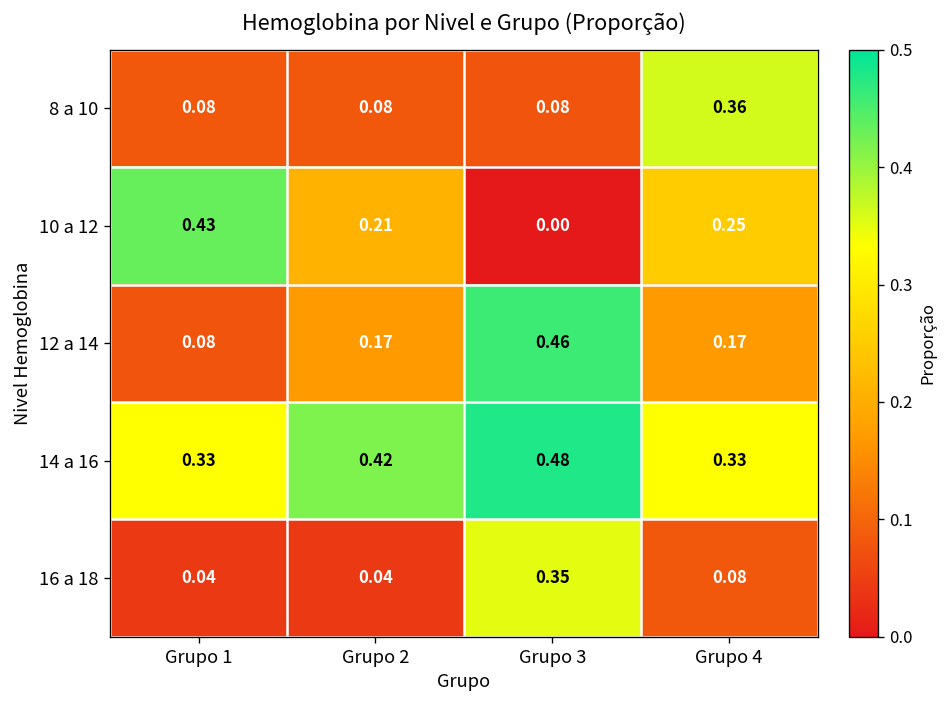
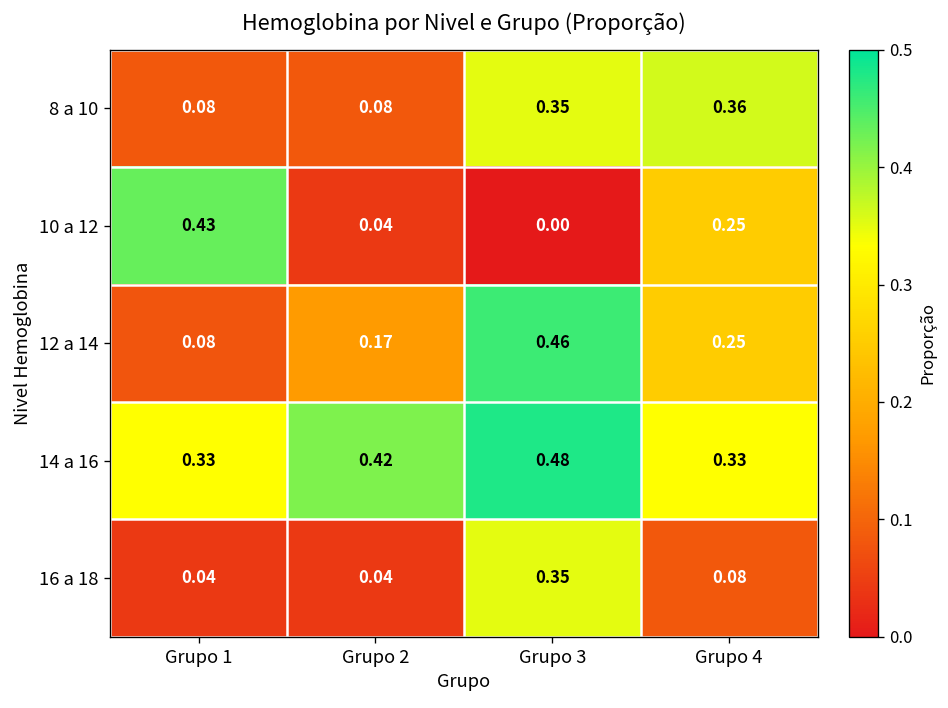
  {
    "8 a 10": {
      "Grupo 1": 0.08,
      "Grupo 2": 0.08,
-     "Grupo 3": 0.08,
+     "Grupo 3": 0.35,
      "Grupo 4": 0.36
    },
    "10 a 12": {
      "Grupo 1": 0.43,
-     "Grupo 2": 0.21,
+     "Grupo 2": 0.04,
      "Grupo 3": 0.00,
      "Grupo 4": 0.25
    },
    "12 a 14": {
      "Grupo 1": 0.08,
      "Grupo 2": 0.17,
      "Grupo 3": 0.46,
-     "Grupo 4": 0.17
+     "Grupo 4": 0.25
    },
    "14 a 16": {
      "Grupo 1": 0.33,
      "Grupo 2": 0.42,
      "Grupo 3": 0.48,
      "Grupo 4": 0.33
    },
    "16 a 18": {
      "Grupo 1": 0.04,
      "Grupo 2": 0.04,
      "Grupo 3": 0.35,
      "Grupo 4": 0.08
    }
  }
